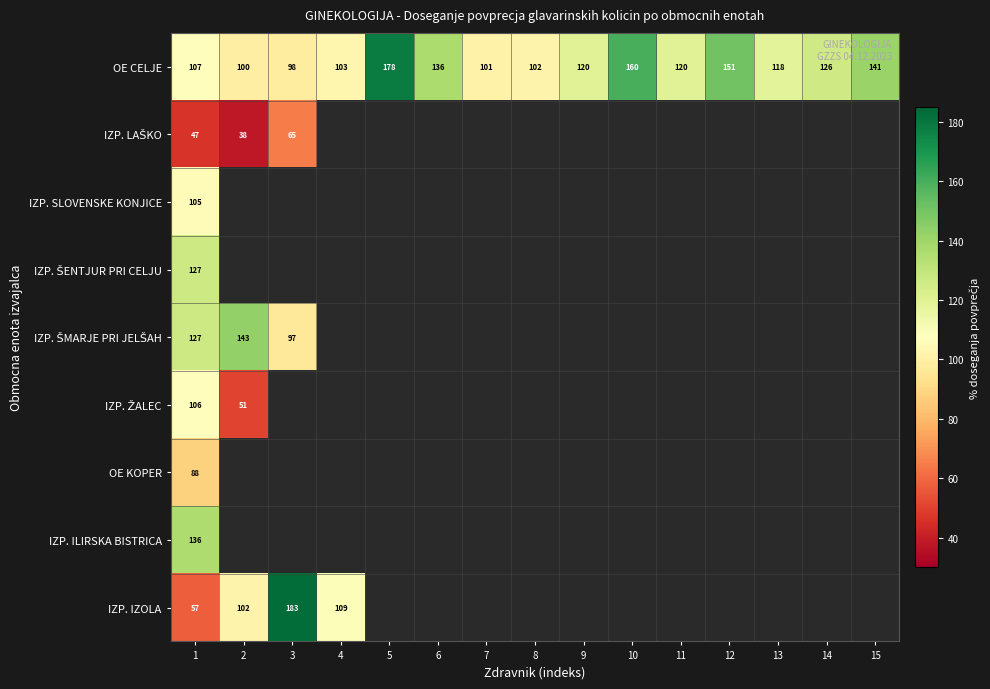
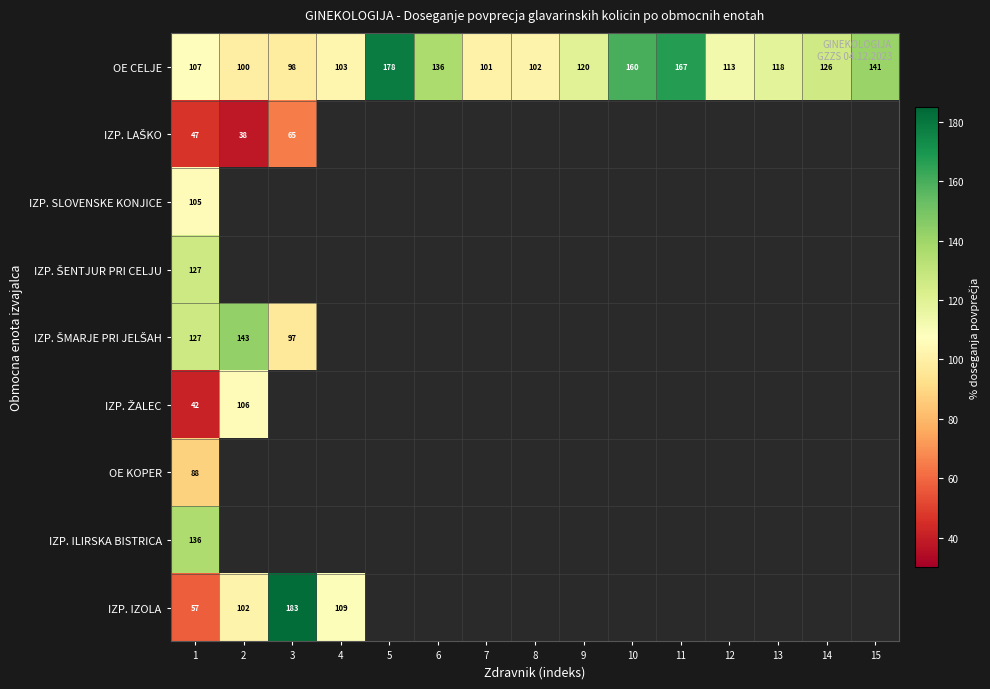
  {
    "OE CELJE": {
      "1": 107,
      "2": 100,
      "3": 98,
      "4": 103,
      "5": 178,
      "6": 136,
      "7": 101,
      "8": 102,
      "9": 120,
      "10": 160,
-     "11": 120,
-     "12": 151,
+     "11": 167,
+     "12": 113,
      "13": 118,
      "14": 126
    },
    "IZP. LAŠKO": {
      "1": 47,
      "2": 38,
      "3": 65
    },
    "IZP. SLOVENSKE KONJICE": {
      "1": 105
    },
    "IZP. ŠENTJUR PRI CELJU": {
      "1": 127
    },
    "IZP. ŠMARJE PRI JELŠAH": {
      "1": 127,
      "2": 143,
      "3": 97
    },
    "IZP. ŽALEC": {
-     "1": 106,
-     "2": 51
+     "1": 42,
+     "2": 106
    },
    "OE KOPER": {
      "1": 88
    },
    "IZP. ILIRSKA BISTRICA": {
      "1": 136
    },
    "IZP. IZOLA": {
      "1": 57,
      "2": 102,
      "3": 183,
      "4": 109
    }
  }
